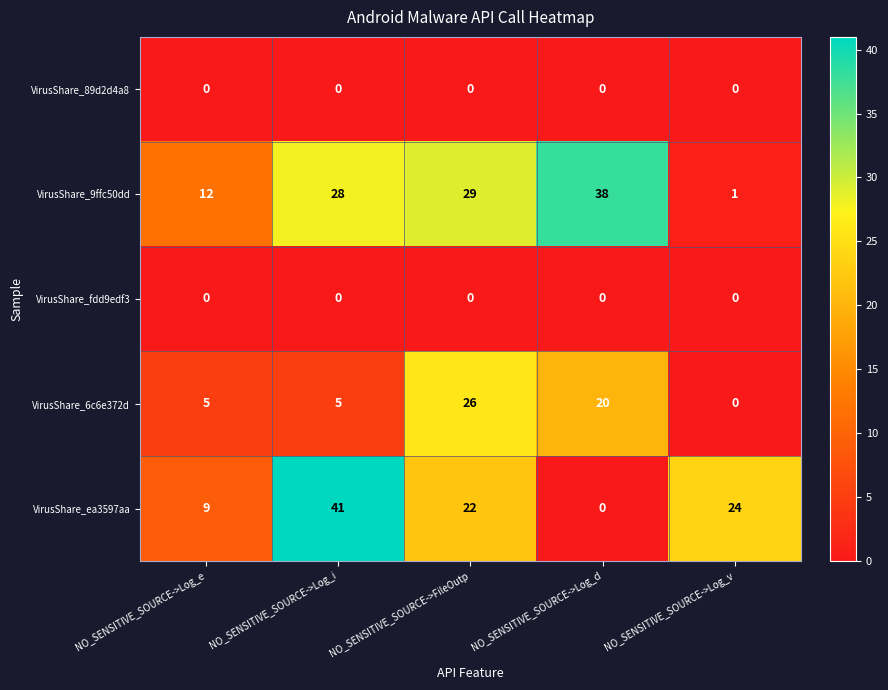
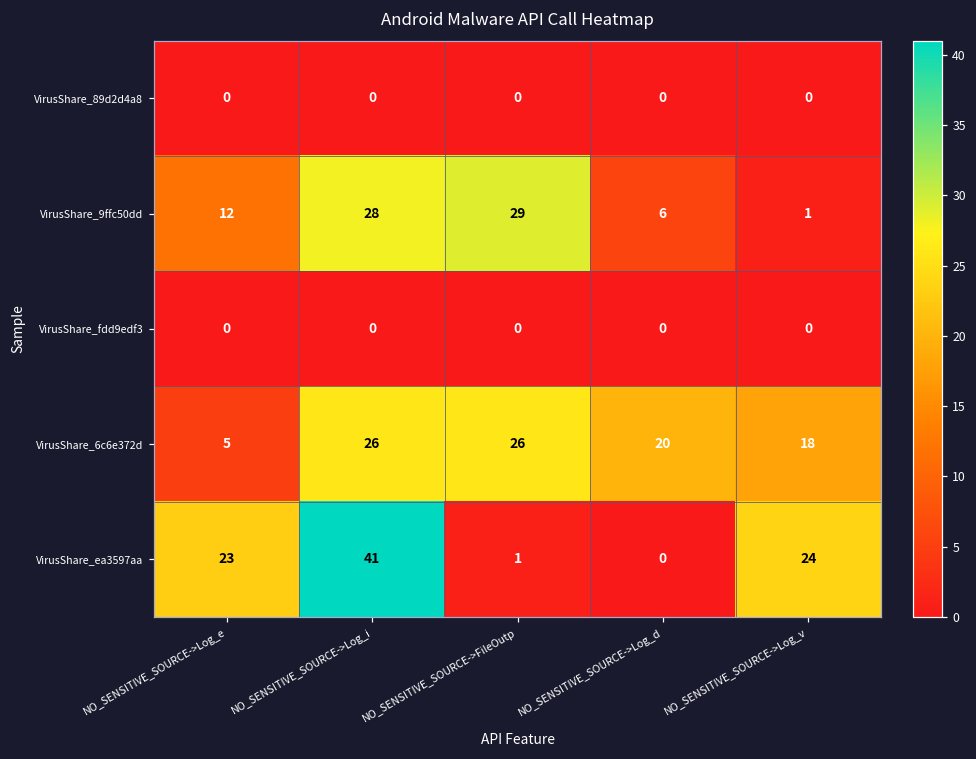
  {
    "VirusShare_89d2d4a8": {
      "NO_SENSITIVE_SOURCE->Log_e": 0,
      "NO_SENSITIVE_SOURCE->Log_i": 0,
      "NO_SENSITIVE_SOURCE->FileOutp": 0,
      "NO_SENSITIVE_SOURCE->Log_d": 0,
      "NO_SENSITIVE_SOURCE->Log_v": 0
    },
    "VirusShare_9ffc50dd": {
      "NO_SENSITIVE_SOURCE->Log_e": 12,
      "NO_SENSITIVE_SOURCE->Log_i": 28,
      "NO_SENSITIVE_SOURCE->FileOutp": 29,
-     "NO_SENSITIVE_SOURCE->Log_d": 38,
+     "NO_SENSITIVE_SOURCE->Log_d": 6,
      "NO_SENSITIVE_SOURCE->Log_v": 1
    },
    "VirusShare_fdd9edf3": {
      "NO_SENSITIVE_SOURCE->Log_e": 0,
      "NO_SENSITIVE_SOURCE->Log_i": 0,
      "NO_SENSITIVE_SOURCE->FileOutp": 0,
      "NO_SENSITIVE_SOURCE->Log_d": 0,
      "NO_SENSITIVE_SOURCE->Log_v": 0
    },
    "VirusShare_6c6e372d": {
      "NO_SENSITIVE_SOURCE->Log_e": 5,
-     "NO_SENSITIVE_SOURCE->Log_i": 5,
+     "NO_SENSITIVE_SOURCE->Log_i": 26,
      "NO_SENSITIVE_SOURCE->FileOutp": 26,
      "NO_SENSITIVE_SOURCE->Log_d": 20,
-     "NO_SENSITIVE_SOURCE->Log_v": 0
+     "NO_SENSITIVE_SOURCE->Log_v": 18
    },
    "VirusShare_ea3597aa": {
-     "NO_SENSITIVE_SOURCE->Log_e": 9,
+     "NO_SENSITIVE_SOURCE->Log_e": 23,
      "NO_SENSITIVE_SOURCE->Log_i": 41,
-     "NO_SENSITIVE_SOURCE->FileOutp": 22,
+     "NO_SENSITIVE_SOURCE->FileOutp": 1,
      "NO_SENSITIVE_SOURCE->Log_d": 0,
      "NO_SENSITIVE_SOURCE->Log_v": 24
    }
  }
